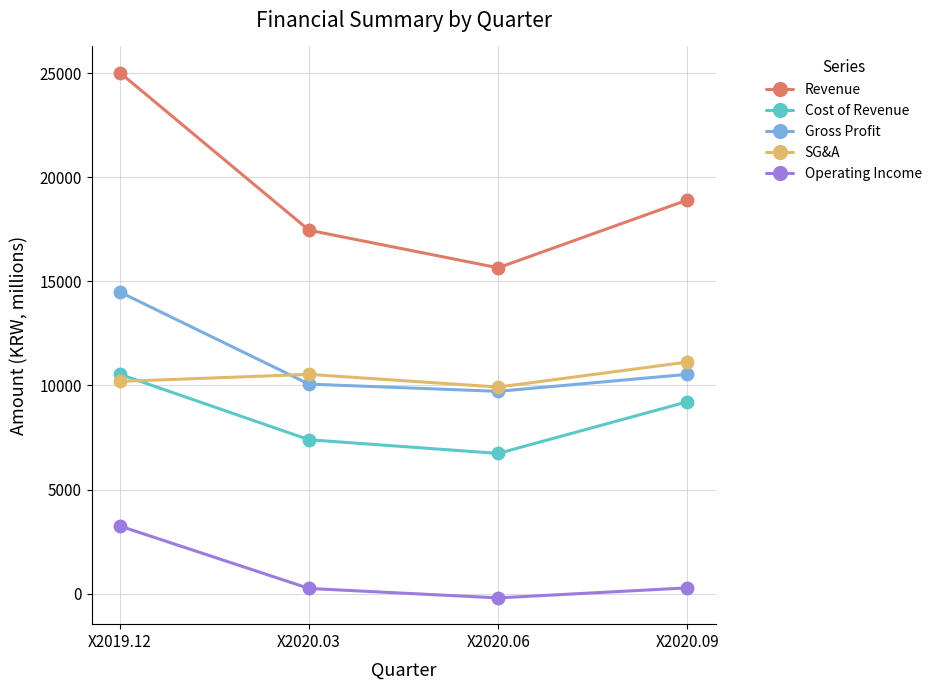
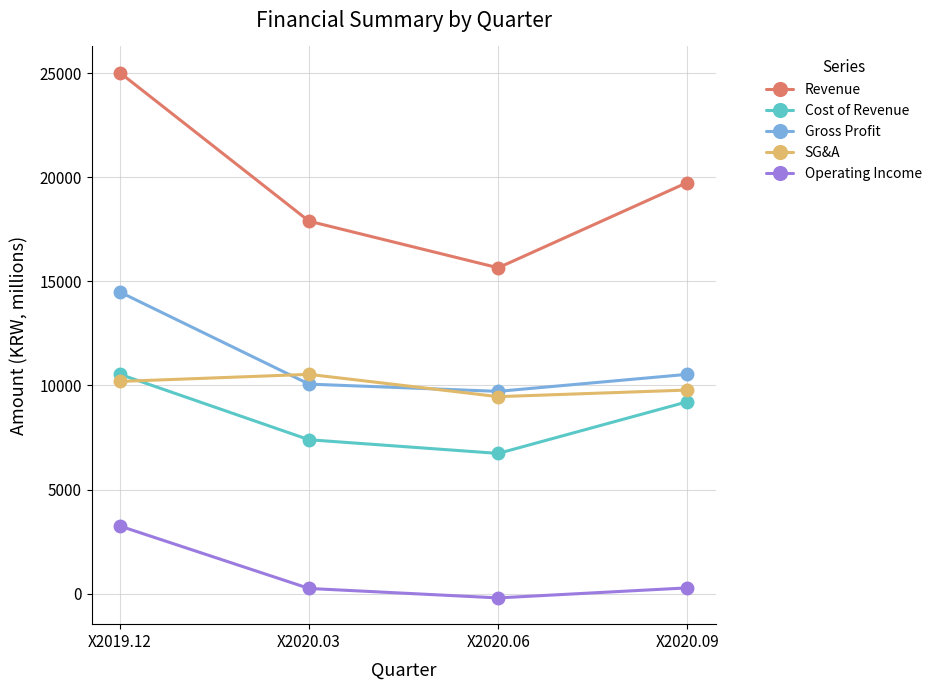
  {
    "Revenue": {
      "X2019.12": 25000,
-     "X2020.03": 17500,
+     "X2020.03": 17900,
      "X2020.06": 15700,
-     "X2020.09": 18900
+     "X2020.09": 19700
    },
    "SG&A": {
      "X2019.12": 10200,
      "X2020.03": 10500,
-     "X2020.06": 9900,
-     "X2020.09": 11100
+     "X2020.06": 9500,
+     "X2020.09": 9800
    },
    "Operating Income": {
      "X2019.12": 3200,
      "X2020.03": 200,
      "X2020.06": -200,
      "X2020.09": 300
    }
  }
